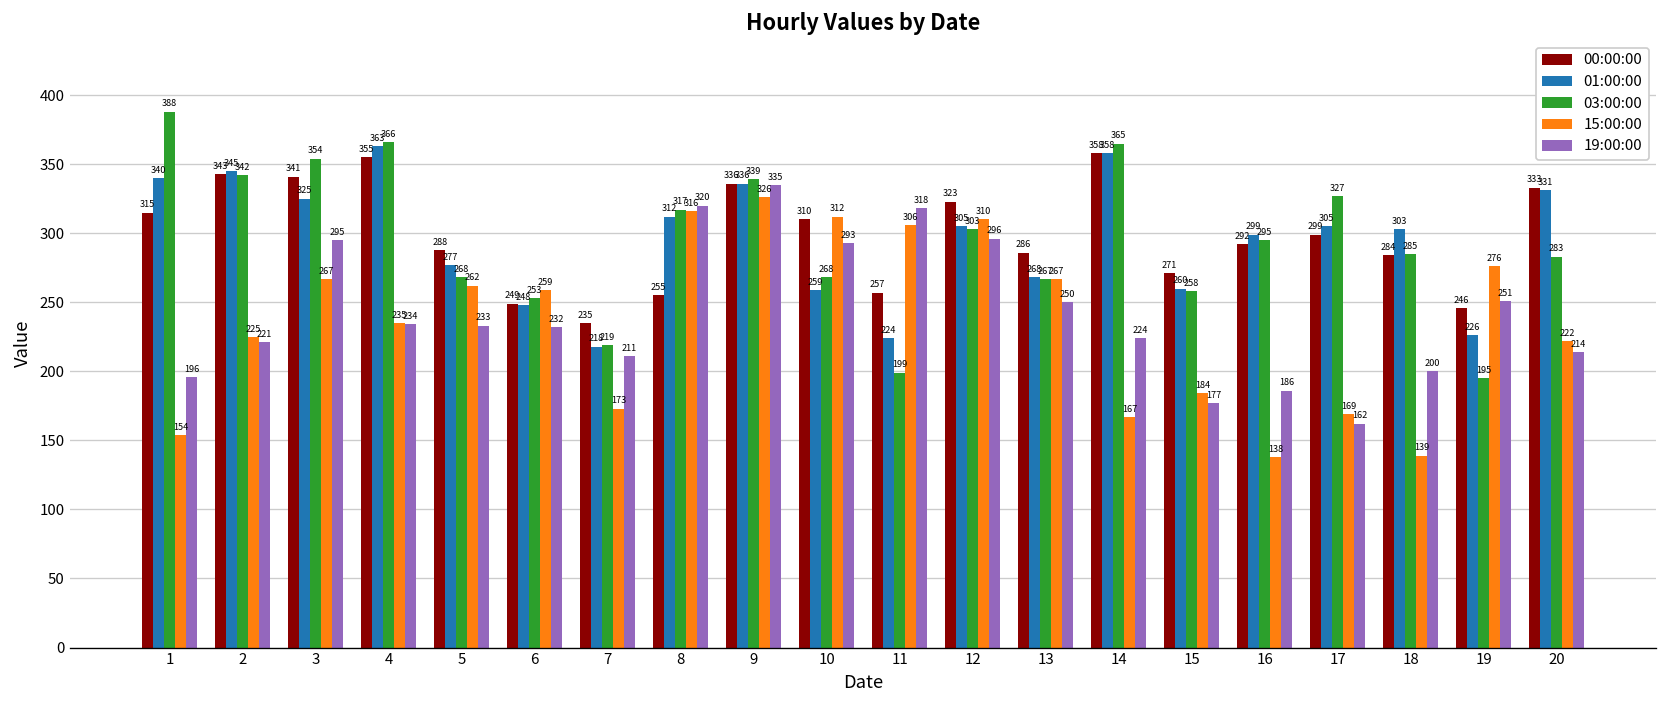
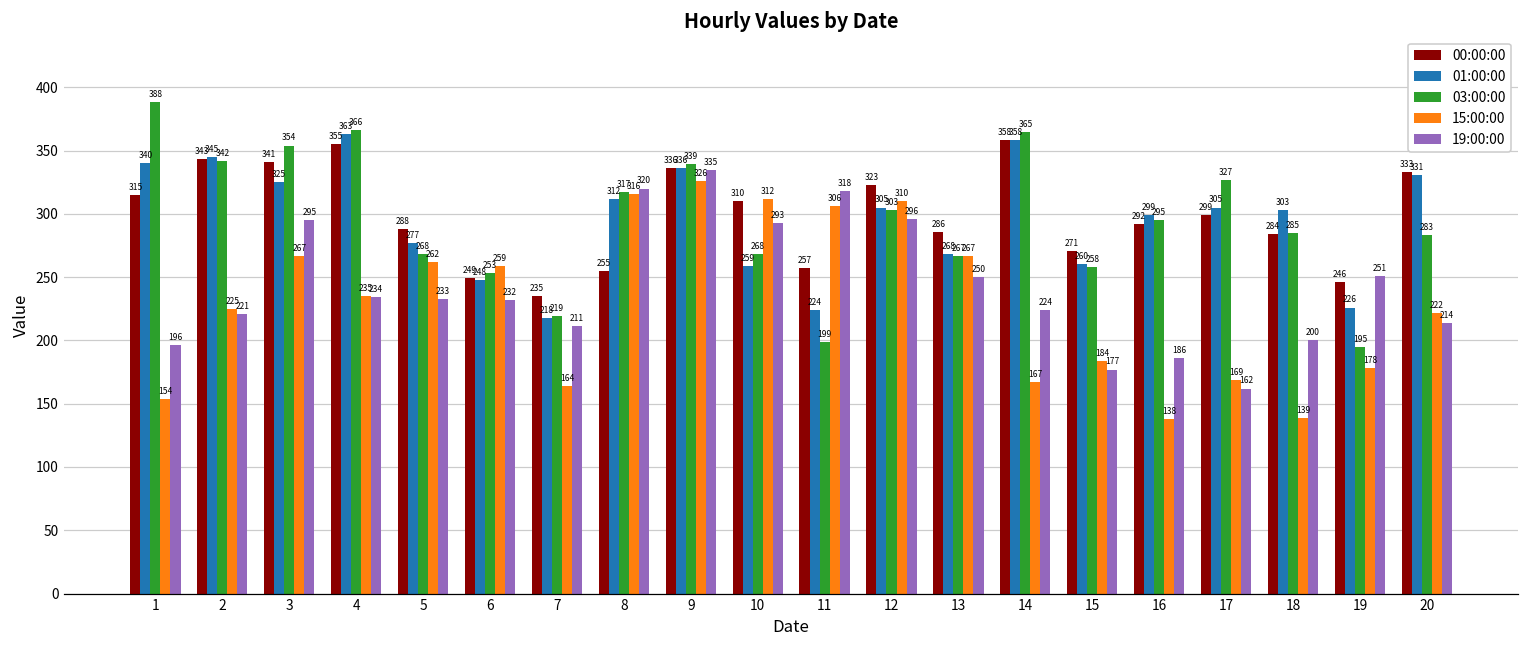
  {
    "00:00:00": {
      "1": 315,
      "3": 341,
      "4": 355,
      "5": 288,
      "7": 235,
      "8": 255,
      "10": 310,
      "11": 257,
      "12": 323,
      "13": 286,
      "15": 271,
      "16": 292,
      "17": 299,
      "18": 284,
      "19": 246
    },
    "01:00:00": {
      "1": 340,
      "3": 325,
      "5": 277,
      "8": 312,
      "10": 259,
      "11": 224,
      "16": 299,
      "17": 305,
      "18": 303,
      "19": 226
    },
    "03:00:00": {
      "1": 388,
      "3": 354,
      "5": 268,
      "6": 253,
      "10": 268,
      "11": 199,
      "14": 365,
      "16": 295,
      "17": 327,
      "18": 285,
      "19": 195,
      "20": 283
    },
    "15:00:00": {
      "1": 154,
      "2": 225,
      "3": 267,
      "5": 262,
      "6": 259,
-     "7": 173,
+     "7": 164,
      "9": 326,
      "10": 312,
      "11": 306,
      "12": 310,
      "14": 167,
      "15": 184,
      "16": 138,
      "17": 169,
      "18": 139,
-     "19": 276,
+     "19": 178,
      "20": 222
    },
    "19:00:00": {
      "1": 196,
      "2": 221,
      "3": 295,
      "5": 233,
      "6": 232,
      "7": 211,
      "8": 320,
      "9": 335,
      "10": 293,
      "11": 318,
      "12": 296,
      "13": 250,
      "14": 224,
      "15": 177,
      "16": 186,
      "17": 162,
      "18": 200,
      "19": 251,
      "20": 214
    }
  }
